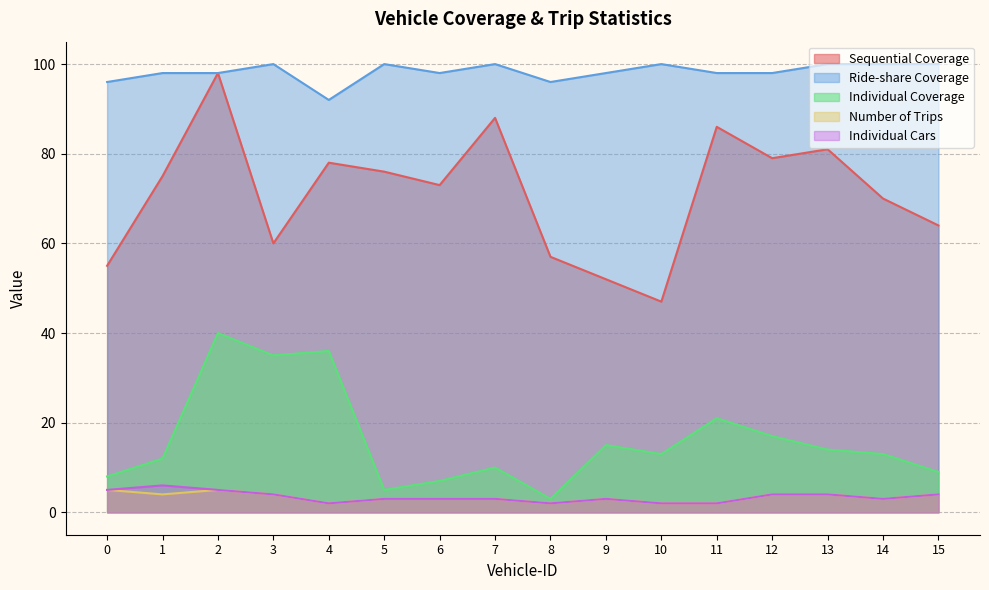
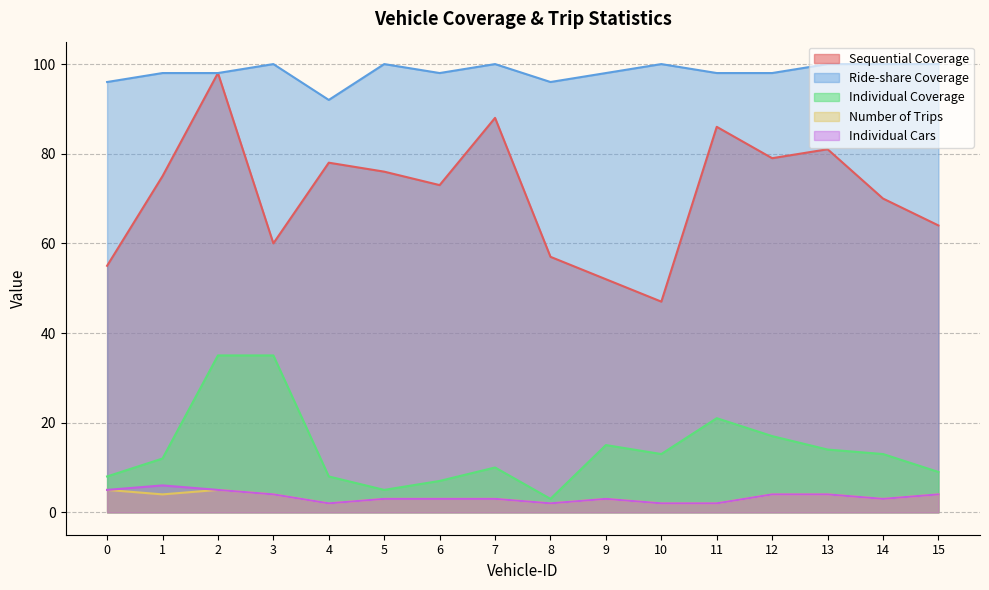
  {
    "Sequential Coverage": {
      "0": 55,
      "1": 75,
      "3": 60,
      "4": 78,
      "5": 76,
      "6": 73,
      "7": 88,
      "8": 57,
      "9": 52,
      "10": 47,
      "11": 86,
      "12": 79,
      "13": 81,
      "14": 70,
      "15": 64
    },
    "Ride-share Coverage": {
      "0": 96,
      "1": 98,
      "3": 100,
      "4": 92,
      "5": 100,
      "6": 98,
      "7": 100,
      "8": 96,
      "9": 98,
      "10": 100,
      "11": 98,
      "12": 98
    },
    "Individual Coverage": {
      "0": 8,
      "1": 12,
-     "2": 40,
+     "2": 35,
      "3": 35,
-     "4": 36,
+     "4": 8,
      "5": 5,
      "6": 7,
      "7": 10,
      "8": 3,
      "9": 15,
      "10": 13,
      "11": 21,
      "12": 17,
      "13": 14,
      "14": 13,
      "15": 9
    },
    "Number of Trips": {
      "1": 4
    },
    "Individual Cars": {
      "1": 6
    }
  }
